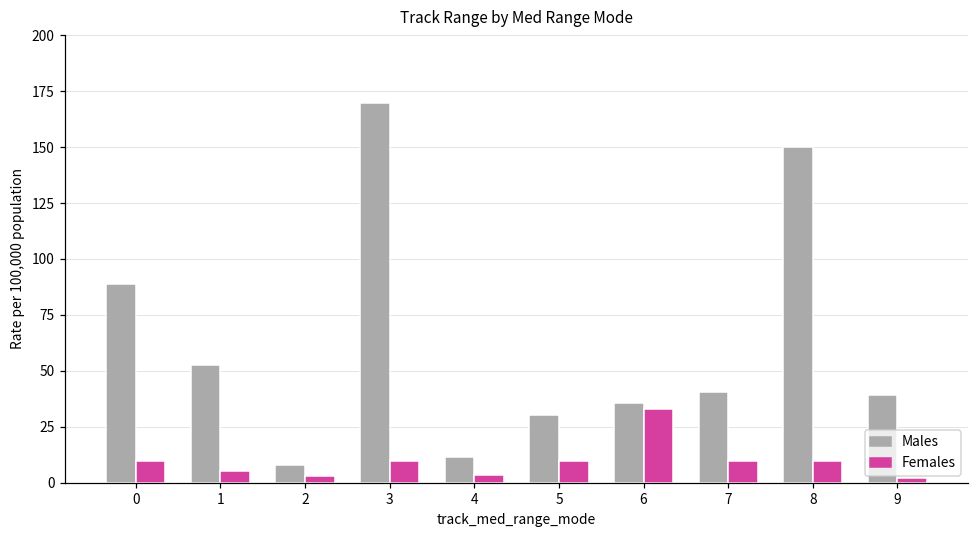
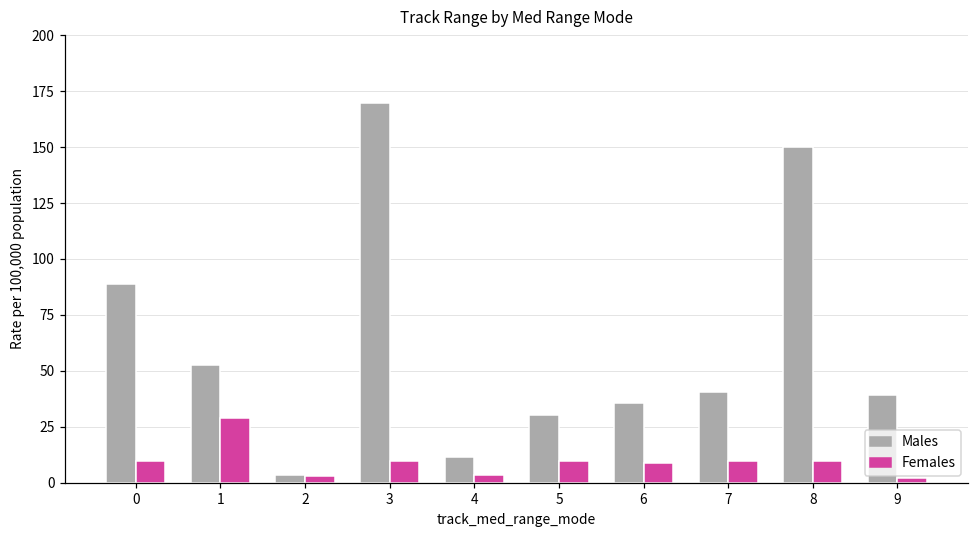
  {
    "Males": {
      "0": 89,
      "1": 53,
-     "2": 8,
+     "2": 3,
      "3": 170,
      "4": 12,
      "5": 30,
      "6": 36,
      "7": 41,
      "8": 150,
      "9": 39
    },
    "Females": {
      "0": 10,
-     "1": 5,
+     "1": 29,
      "2": 3,
      "3": 10,
      "4": 3,
      "5": 10,
-     "6": 33,
+     "6": 9,
      "7": 9,
      "8": 10,
      "9": 2
    }
  }
